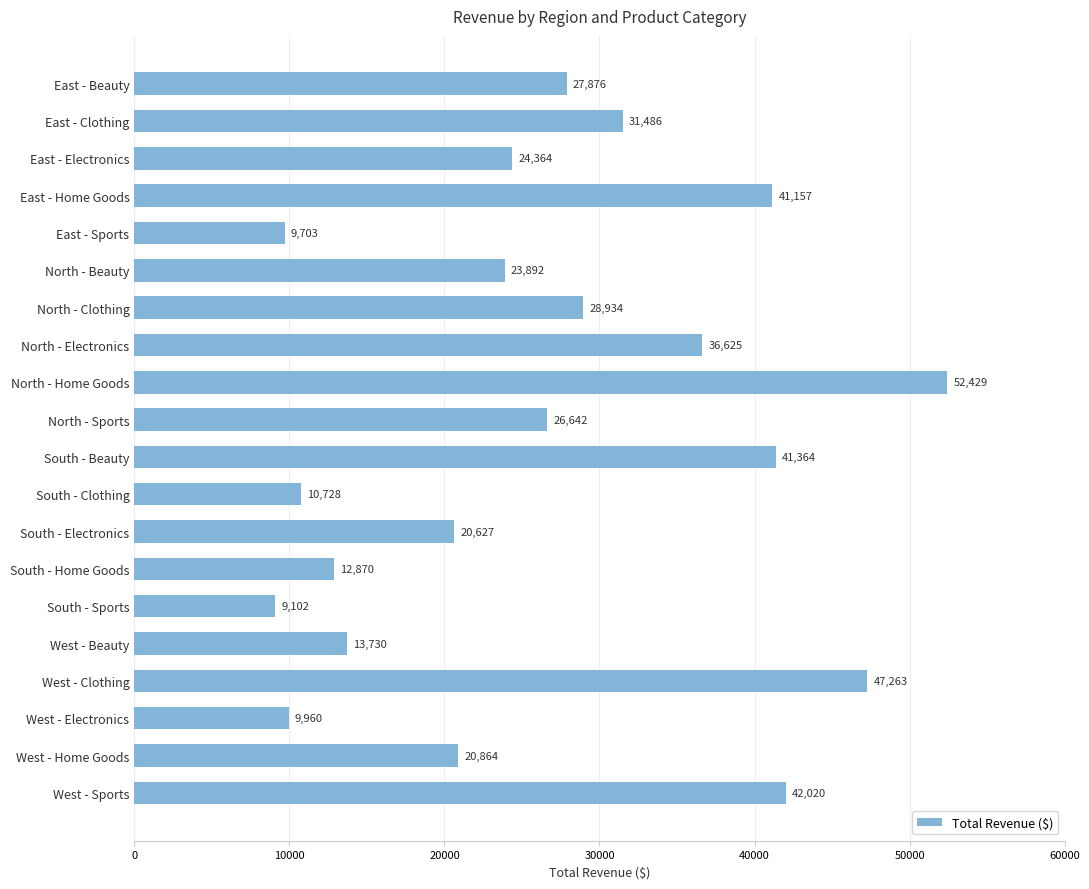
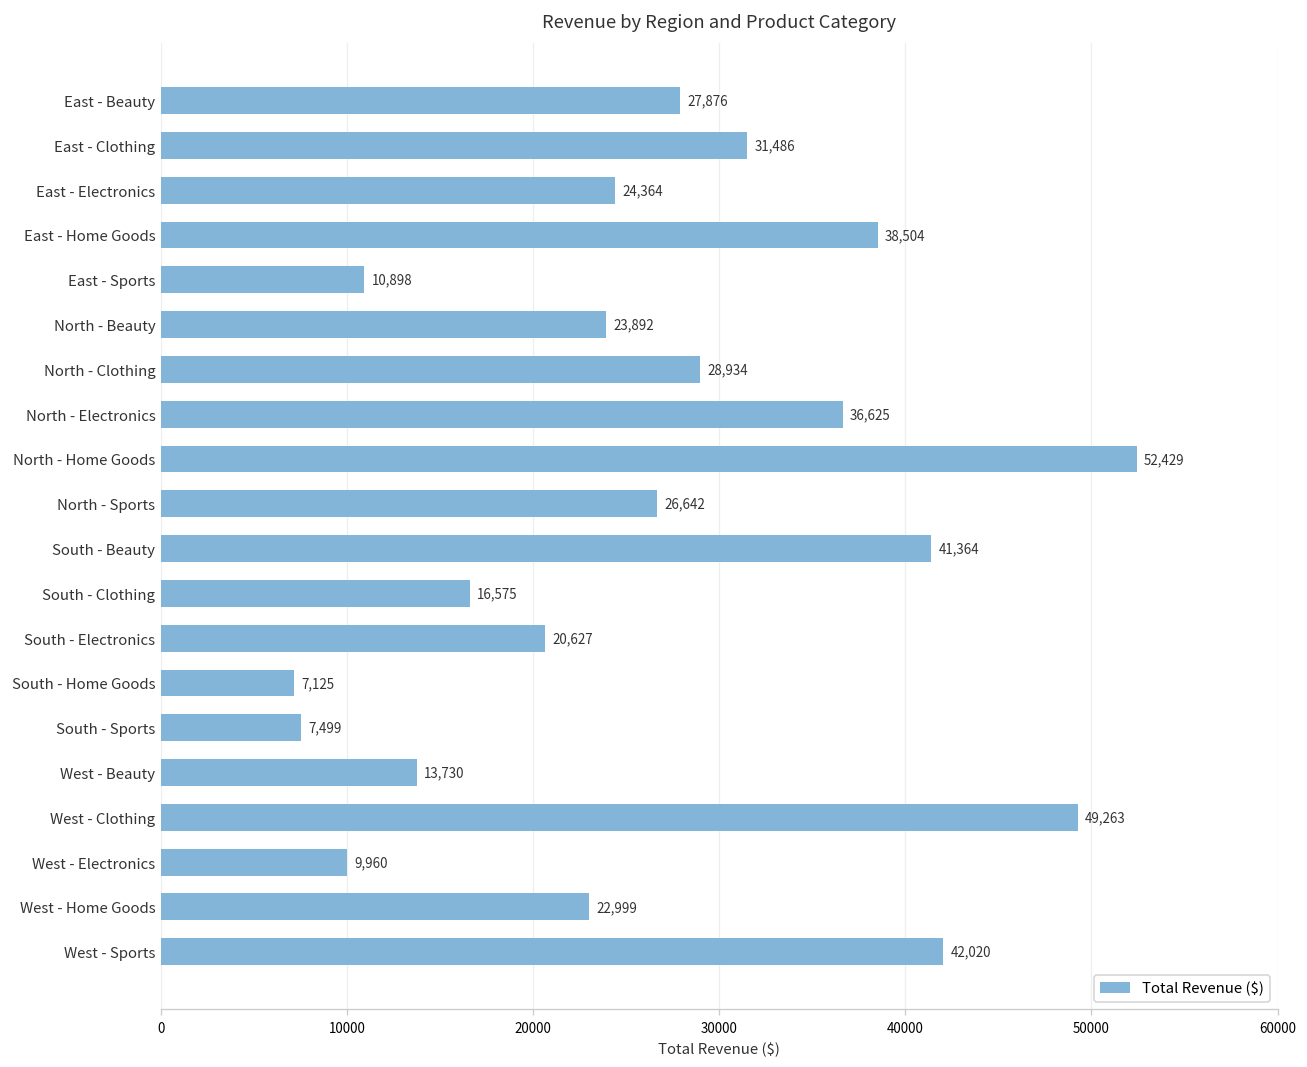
  {
    "East - Beauty": "27,876",
    "East - Clothing": "31,486",
    "East - Electronics": "24,364",
-   "East - Home Goods": "41,157",
-   "East - Sports": "9,703",
+   "East - Home Goods": "38,504",
+   "East - Sports": "10,898",
    "North - Beauty": "23,892",
    "North - Clothing": "28,934",
    "North - Electronics": "36,625",
    "North - Home Goods": "52,429",
    "North - Sports": "26,642",
    "South - Beauty": "41,364",
-   "South - Clothing": "10,728",
+   "South - Clothing": "16,575",
    "South - Electronics": "20,627",
-   "South - Home Goods": "12,870",
-   "South - Sports": "9,102",
+   "South - Home Goods": "7,125",
+   "South - Sports": "7,499",
    "West - Beauty": "13,730",
-   "West - Clothing": "47,263",
+   "West - Clothing": "49,263",
    "West - Electronics": "9,960",
-   "West - Home Goods": "20,864",
+   "West - Home Goods": "22,999",
    "West - Sports": "42,020"
  }
